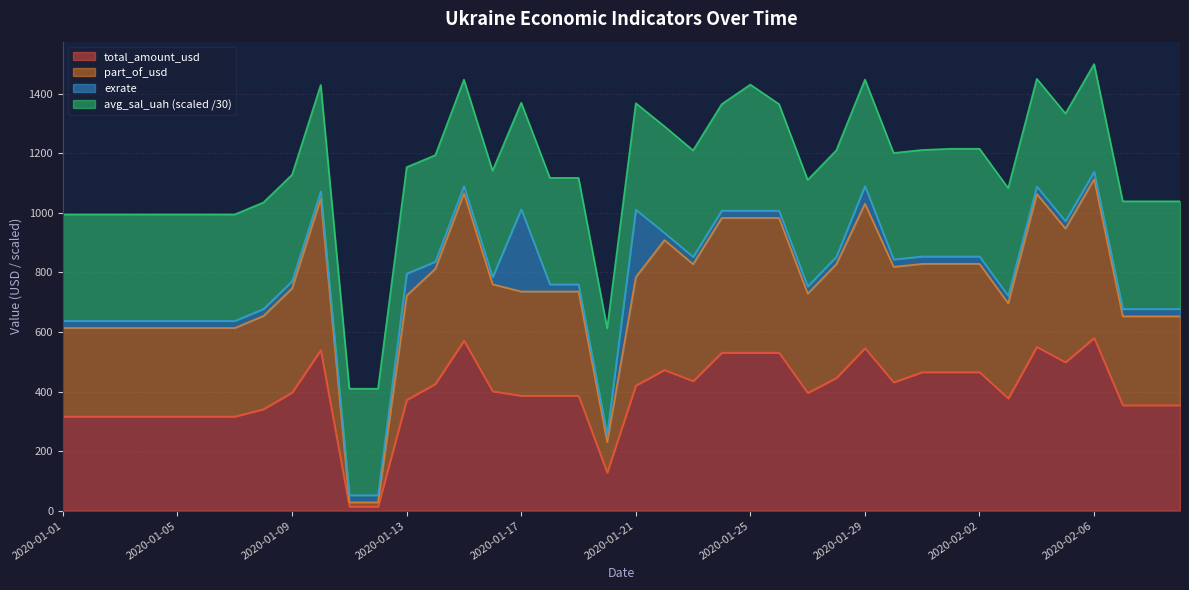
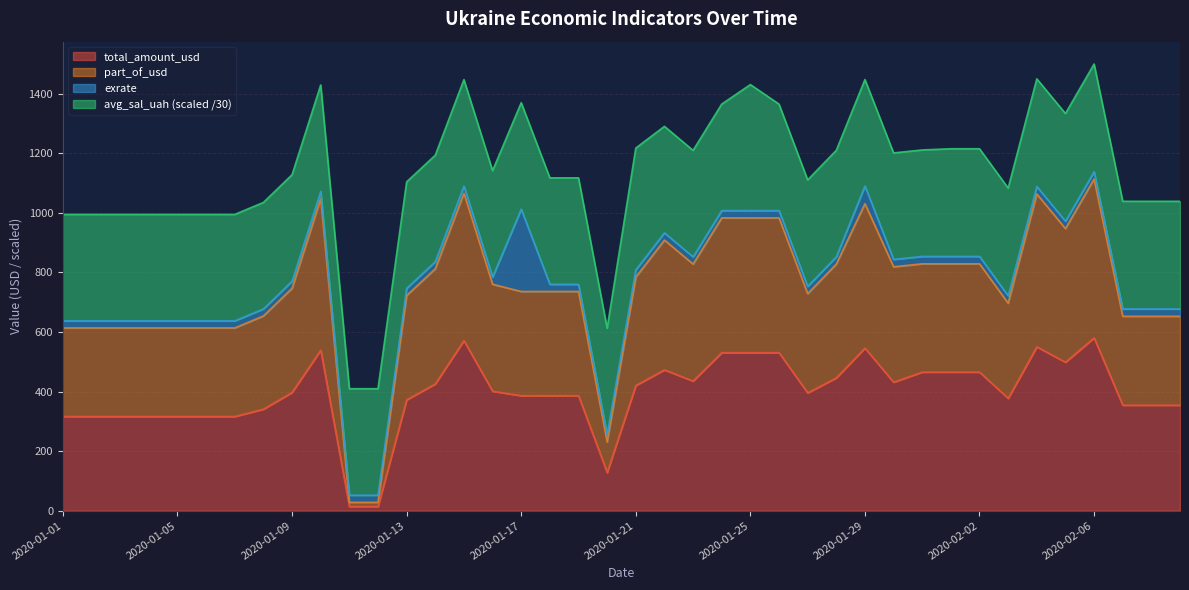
  {
    "exrate": {
      "2020-01-01": 20,
      "2020-01-05": 20,
      "2020-01-09": 20,
-     "2020-01-13": 70,
+     "2020-01-13": 20,
      "2020-01-17": 280,
-     "2020-01-21": 230,
+     "2020-01-21": 20,
      "2020-01-25": 20,
      "2020-01-29": 60,
      "2020-02-02": 20,
      "2020-02-06": 20
    },
    "avg_sal_uah (scaled /30)": {
      "2020-01-01": 360,
      "2020-01-05": 360,
      "2020-01-09": 360,
      "2020-01-13": 360,
      "2020-01-17": 360,
-     "2020-01-21": 360,
+     "2020-01-21": 410,
      "2020-01-25": 420,
      "2020-01-29": 360,
      "2020-02-02": 360,
      "2020-02-06": 360
    }
  }
